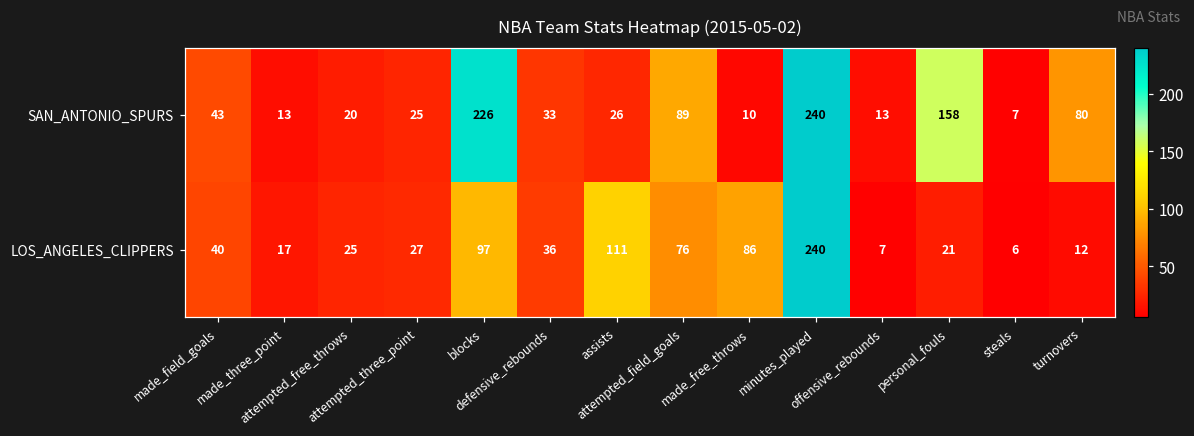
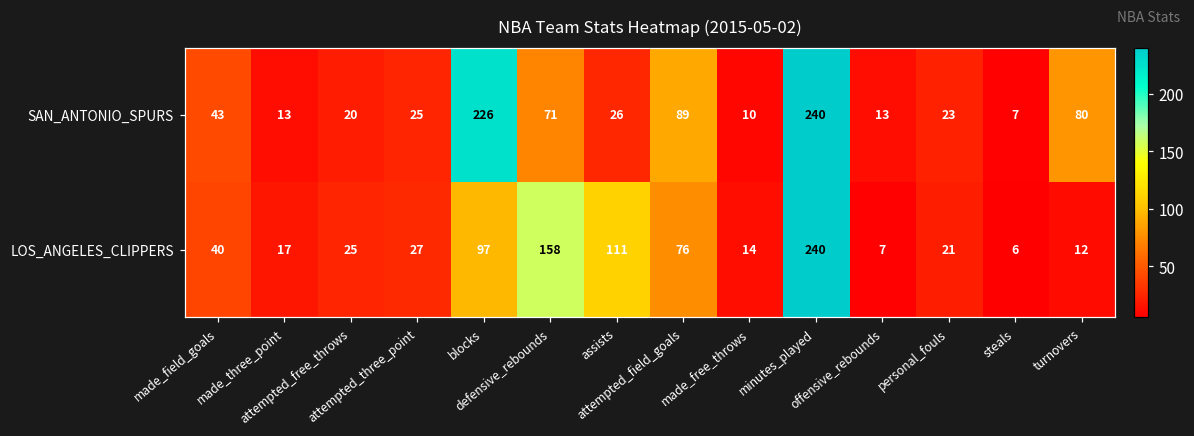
  {
    "SAN_ANTONIO_SPURS": {
      "made_field_goals": 43,
      "made_three_point": 13,
      "attempted_free_throws": 20,
      "attempted_three_point": 25,
      "blocks": 226,
-     "defensive_rebounds": 33,
+     "defensive_rebounds": 71,
      "assists": 26,
      "attempted_field_goals": 89,
      "made_free_throws": 10,
      "minutes_played": 240,
      "offensive_rebounds": 13,
-     "personal_fouls": 158,
+     "personal_fouls": 23,
      "steals": 7,
      "turnovers": 80
    },
    "LOS_ANGELES_CLIPPERS": {
      "made_field_goals": 40,
      "made_three_point": 17,
      "attempted_free_throws": 25,
      "attempted_three_point": 27,
      "blocks": 97,
-     "defensive_rebounds": 36,
+     "defensive_rebounds": 158,
      "assists": 111,
      "attempted_field_goals": 76,
-     "made_free_throws": 86,
+     "made_free_throws": 14,
      "minutes_played": 240,
      "offensive_rebounds": 7,
      "personal_fouls": 21,
      "steals": 6,
      "turnovers": 12
    }
  }
